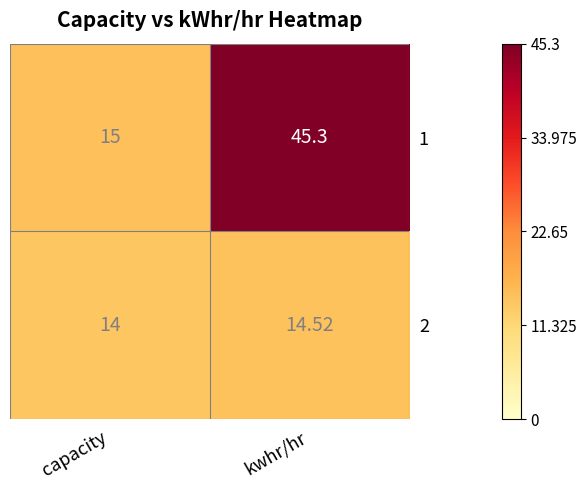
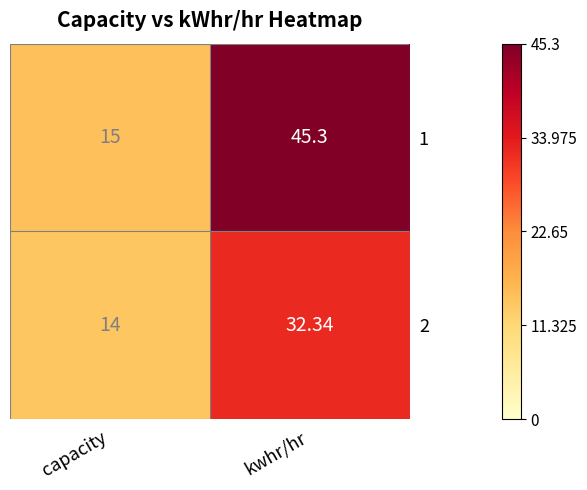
  {
    "1": {
      "capacity": 15,
      "kwhr/hr": 45.3
    },
    "2": {
      "capacity": 14,
-     "kwhr/hr": 14.52
+     "kwhr/hr": 32.34
    }
  }
